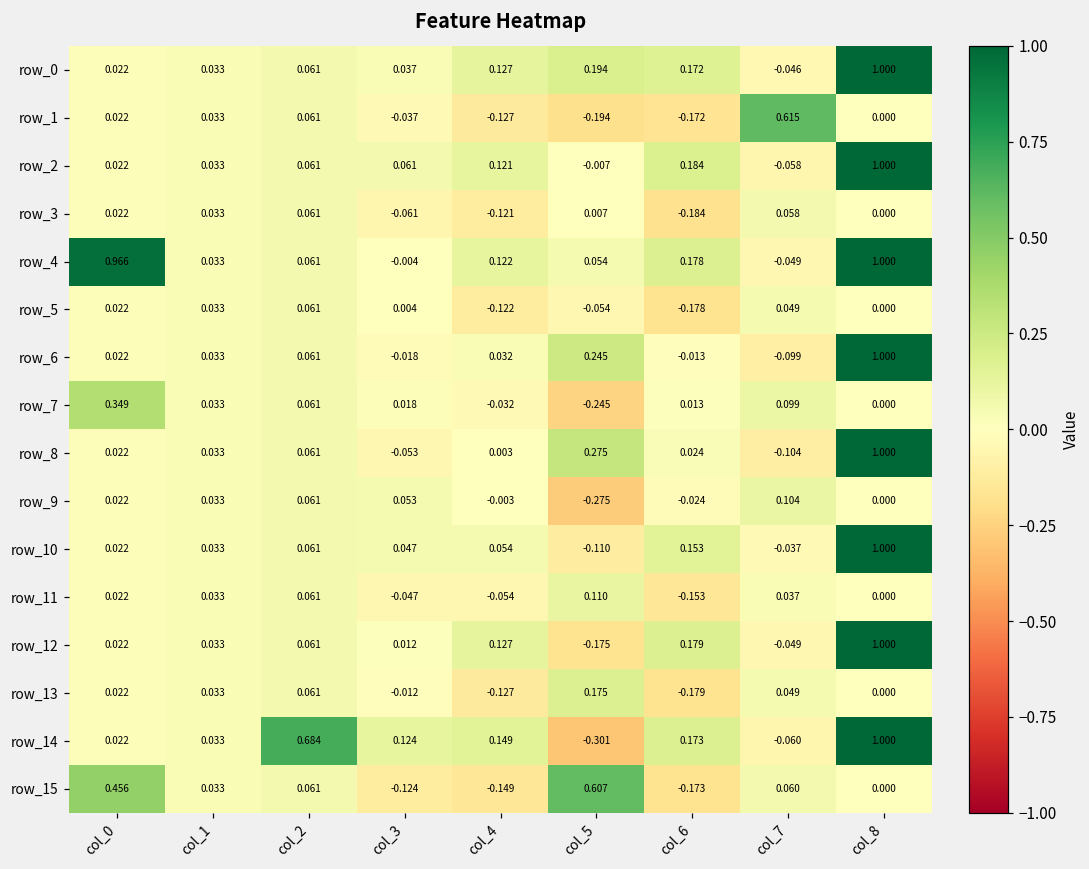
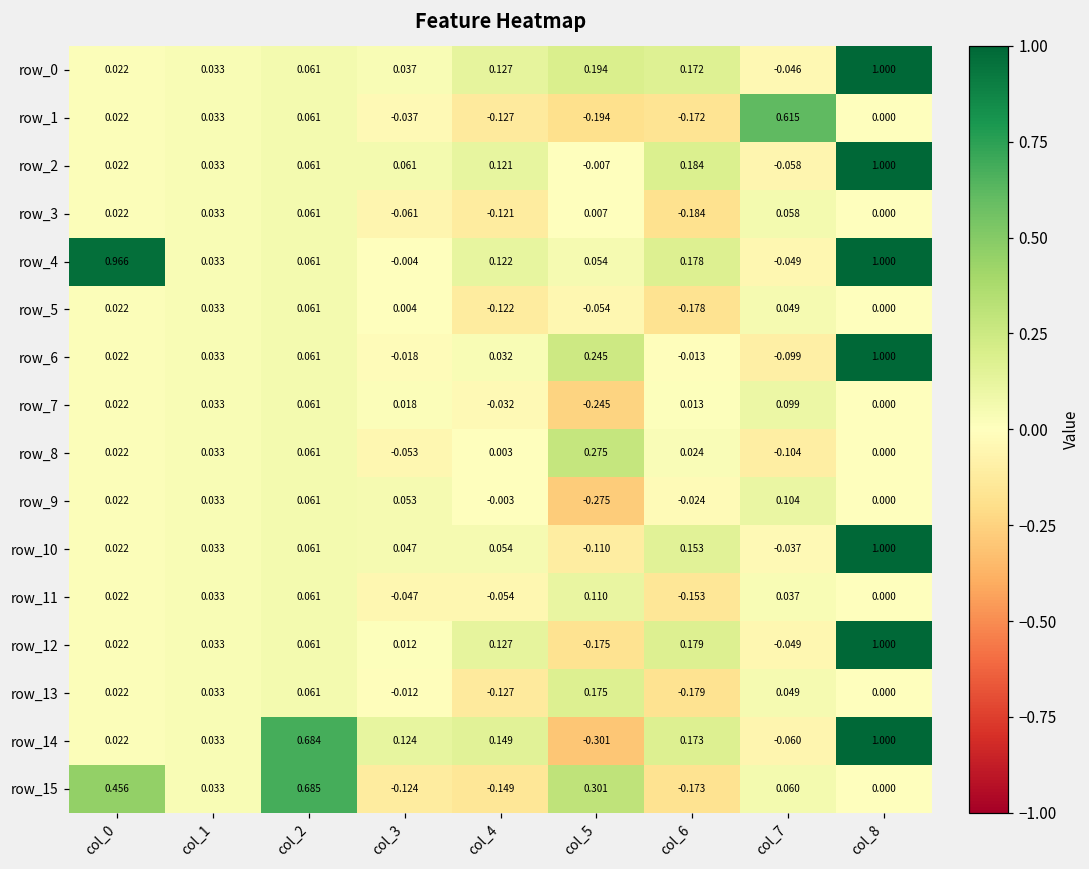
  {
    "row_0": {
      "col_0": 0.022,
      "col_1": 0.033,
      "col_2": 0.061,
      "col_3": 0.037,
      "col_4": 0.127,
      "col_5": 0.194,
      "col_6": 0.172,
      "col_7": -0.046,
      "col_8": 1.000
    },
    "row_1": {
      "col_0": 0.022,
      "col_1": 0.033,
      "col_2": 0.061,
      "col_3": -0.037,
      "col_4": -0.127,
      "col_5": -0.194,
      "col_6": -0.172,
      "col_7": 0.615,
      "col_8": 0.000
    },
    "row_2": {
      "col_0": 0.022,
      "col_1": 0.033,
      "col_2": 0.061,
      "col_3": 0.061,
      "col_4": 0.121,
      "col_5": -0.007,
      "col_6": 0.184,
      "col_7": -0.058,
      "col_8": 1.000
    },
    "row_3": {
      "col_0": 0.022,
      "col_1": 0.033,
      "col_2": 0.061,
      "col_3": -0.061,
      "col_4": -0.121,
      "col_5": 0.007,
      "col_6": -0.184,
      "col_7": 0.058,
      "col_8": 0.000
    },
    "row_4": {
      "col_0": 0.966,
      "col_1": 0.033,
      "col_2": 0.061,
      "col_3": -0.004,
      "col_4": 0.122,
      "col_5": 0.054,
      "col_6": 0.178,
      "col_7": -0.049,
      "col_8": 1.000
    },
    "row_5": {
      "col_0": 0.022,
      "col_1": 0.033,
      "col_2": 0.061,
      "col_3": 0.004,
      "col_4": -0.122,
      "col_5": -0.054,
      "col_6": -0.178,
      "col_7": 0.049,
      "col_8": 0.000
    },
    "row_6": {
      "col_0": 0.022,
      "col_1": 0.033,
      "col_2": 0.061,
      "col_3": -0.018,
      "col_4": 0.032,
      "col_5": 0.245,
      "col_6": -0.013,
      "col_7": -0.099,
      "col_8": 1.000
    },
    "row_7": {
-     "col_0": 0.349,
+     "col_0": 0.022,
      "col_1": 0.033,
      "col_2": 0.061,
      "col_3": 0.018,
      "col_4": -0.032,
      "col_5": -0.245,
      "col_6": 0.013,
      "col_7": 0.099,
      "col_8": 0.000
    },
    "row_8": {
      "col_0": 0.022,
      "col_1": 0.033,
      "col_2": 0.061,
      "col_3": -0.053,
      "col_4": 0.003,
      "col_5": 0.275,
      "col_6": 0.024,
      "col_7": -0.104,
-     "col_8": 1.000
+     "col_8": 0.000
    },
    "row_9": {
      "col_0": 0.022,
      "col_1": 0.033,
      "col_2": 0.061,
      "col_3": 0.053,
      "col_4": -0.003,
      "col_5": -0.275,
      "col_6": -0.024,
      "col_7": 0.104,
      "col_8": 0.000
    },
    "row_10": {
      "col_0": 0.022,
      "col_1": 0.033,
      "col_2": 0.061,
      "col_3": 0.047,
      "col_4": 0.054,
      "col_5": -0.110,
      "col_6": 0.153,
      "col_7": -0.037,
      "col_8": 1.000
    },
    "row_11": {
      "col_0": 0.022,
      "col_1": 0.033,
      "col_2": 0.061,
      "col_3": -0.047,
      "col_4": -0.054,
      "col_5": 0.110,
      "col_6": -0.153,
      "col_7": 0.037,
      "col_8": 0.000
    },
    "row_12": {
      "col_0": 0.022,
      "col_1": 0.033,
      "col_2": 0.061,
      "col_3": 0.012,
      "col_4": 0.127,
      "col_5": -0.175,
      "col_6": 0.179,
      "col_7": -0.049,
      "col_8": 1.000
    },
    "row_13": {
      "col_0": 0.022,
      "col_1": 0.033,
      "col_2": 0.061,
      "col_3": -0.012,
      "col_4": -0.127,
      "col_5": 0.175,
      "col_6": -0.179,
      "col_7": 0.049,
      "col_8": 0.000
    },
    "row_14": {
      "col_0": 0.022,
      "col_1": 0.033,
      "col_2": 0.684,
      "col_3": 0.124,
      "col_4": 0.149,
      "col_5": -0.301,
      "col_6": 0.173,
      "col_7": -0.060,
      "col_8": 1.000
    },
    "row_15": {
      "col_0": 0.456,
      "col_1": 0.033,
-     "col_2": 0.061,
+     "col_2": 0.685,
      "col_3": -0.124,
      "col_4": -0.149,
-     "col_5": 0.607,
+     "col_5": 0.301,
      "col_6": -0.173,
      "col_7": 0.060,
      "col_8": 0.000
    }
  }
